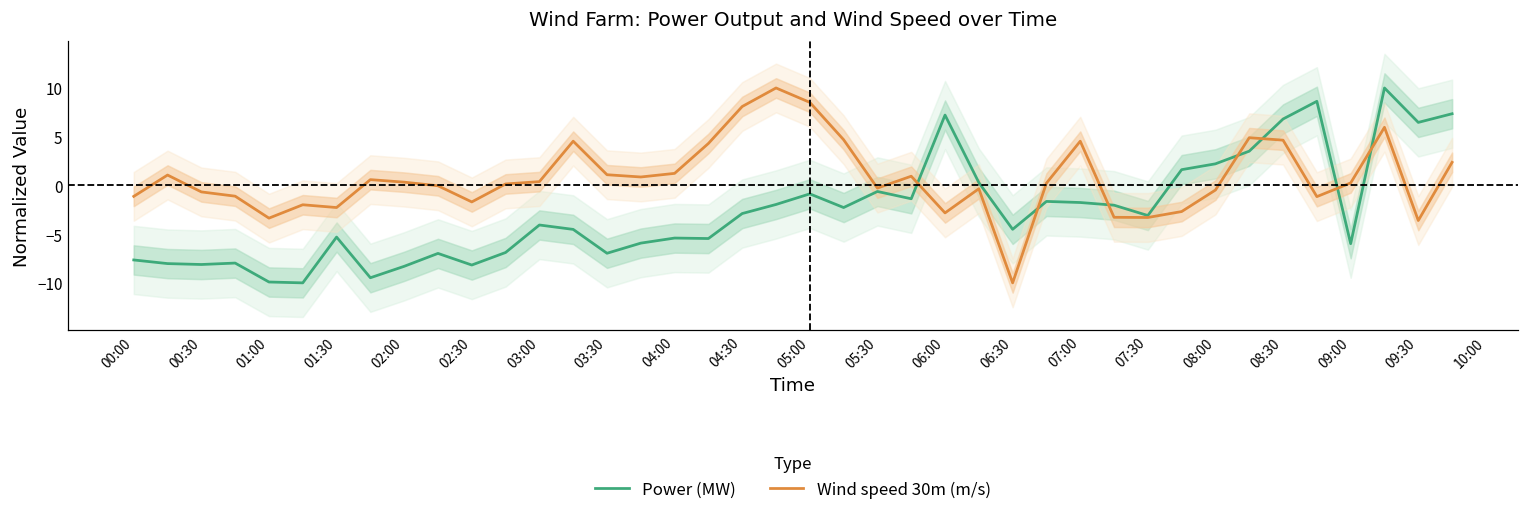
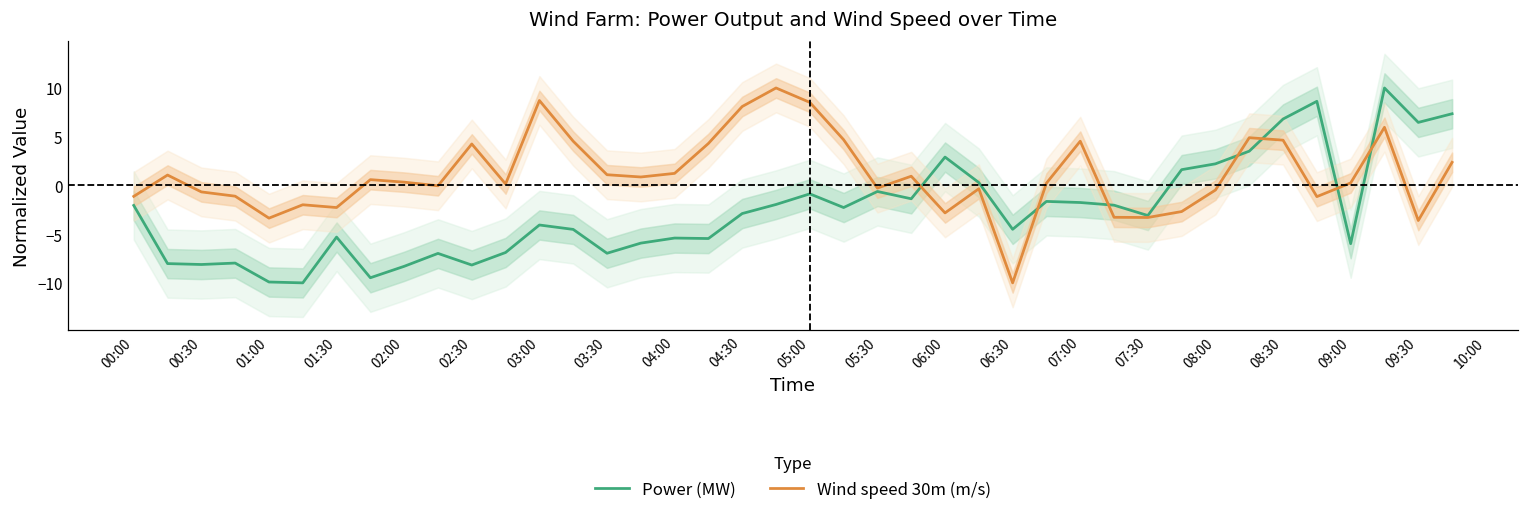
  {
    "Power (MW)": {
-     "00:00": -8,
+     "00:00": -2,
      "00:30": -8,
      "01:00": -10,
      "01:30": -5,
      "02:00": -8,
      "02:30": -8,
      "03:00": -4,
      "03:30": -7,
      "04:00": -5,
      "04:30": -3,
      "05:00": -1,
      "05:30": -1,
-     "06:00": 7,
+     "06:00": 3,
      "06:30": -5,
      "07:00": -2,
      "08:30": 7,
      "09:00": -6,
      "09:30": 6
    },
    "Wind speed 30m (m/s)": {
      "00:00": -1,
      "00:30": -1,
      "01:00": -3,
      "01:30": -2,
      "02:00": 0,
-     "02:30": -2,
-     "03:00": 0,
+     "02:30": 4,
+     "03:00": 9,
      "03:30": 1,
      "04:00": 1,
      "04:30": 8,
      "05:00": 9,
      "05:30": 0,
      "06:00": -3,
      "06:30": -10,
      "07:00": 5,
      "08:00": 0,
      "08:30": 5,
      "09:00": 0,
      "09:30": -4
    }
  }
